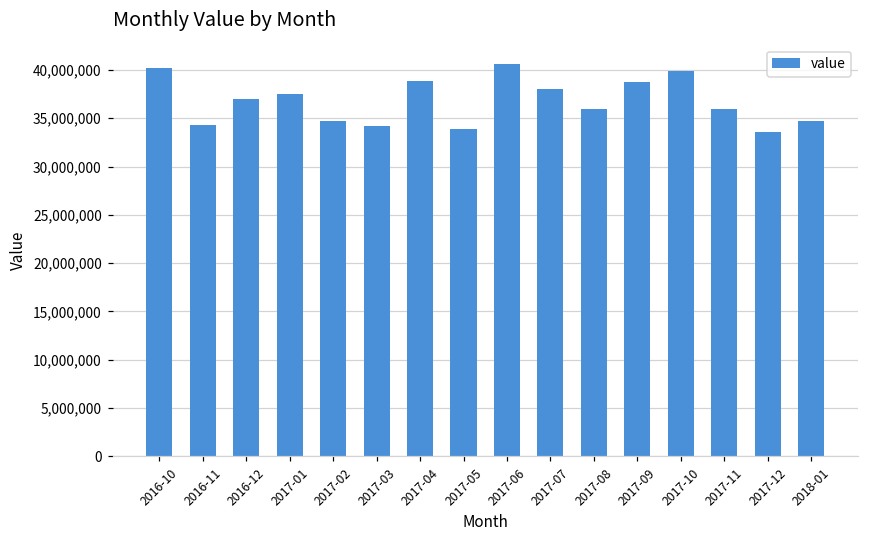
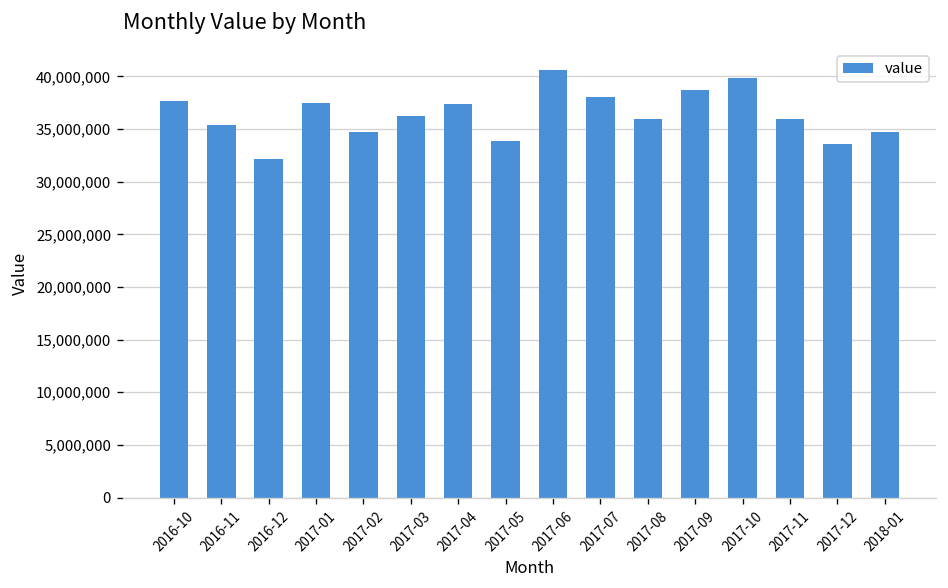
  {
-   "2016-10": "40,000,000",
-   "2016-11": "34,000,000",
-   "2016-12": "37,000,000",
+   "2016-10": "38,000,000",
+   "2016-11": "35,000,000",
+   "2016-12": "32,000,000",
    "2017-01": "37,000,000",
    "2017-02": "35,000,000",
-   "2017-03": "34,000,000",
-   "2017-04": "39,000,000",
+   "2017-03": "36,000,000",
+   "2017-04": "37,000,000",
    "2017-05": "34,000,000",
    "2017-06": "41,000,000",
    "2017-07": "38,000,000",
    "2017-08": "36,000,000",
    "2017-09": "39,000,000",
    "2017-10": "40,000,000",
    "2017-11": "36,000,000",
    "2017-12": "34,000,000",
    "2018-01": "35,000,000"
  }
